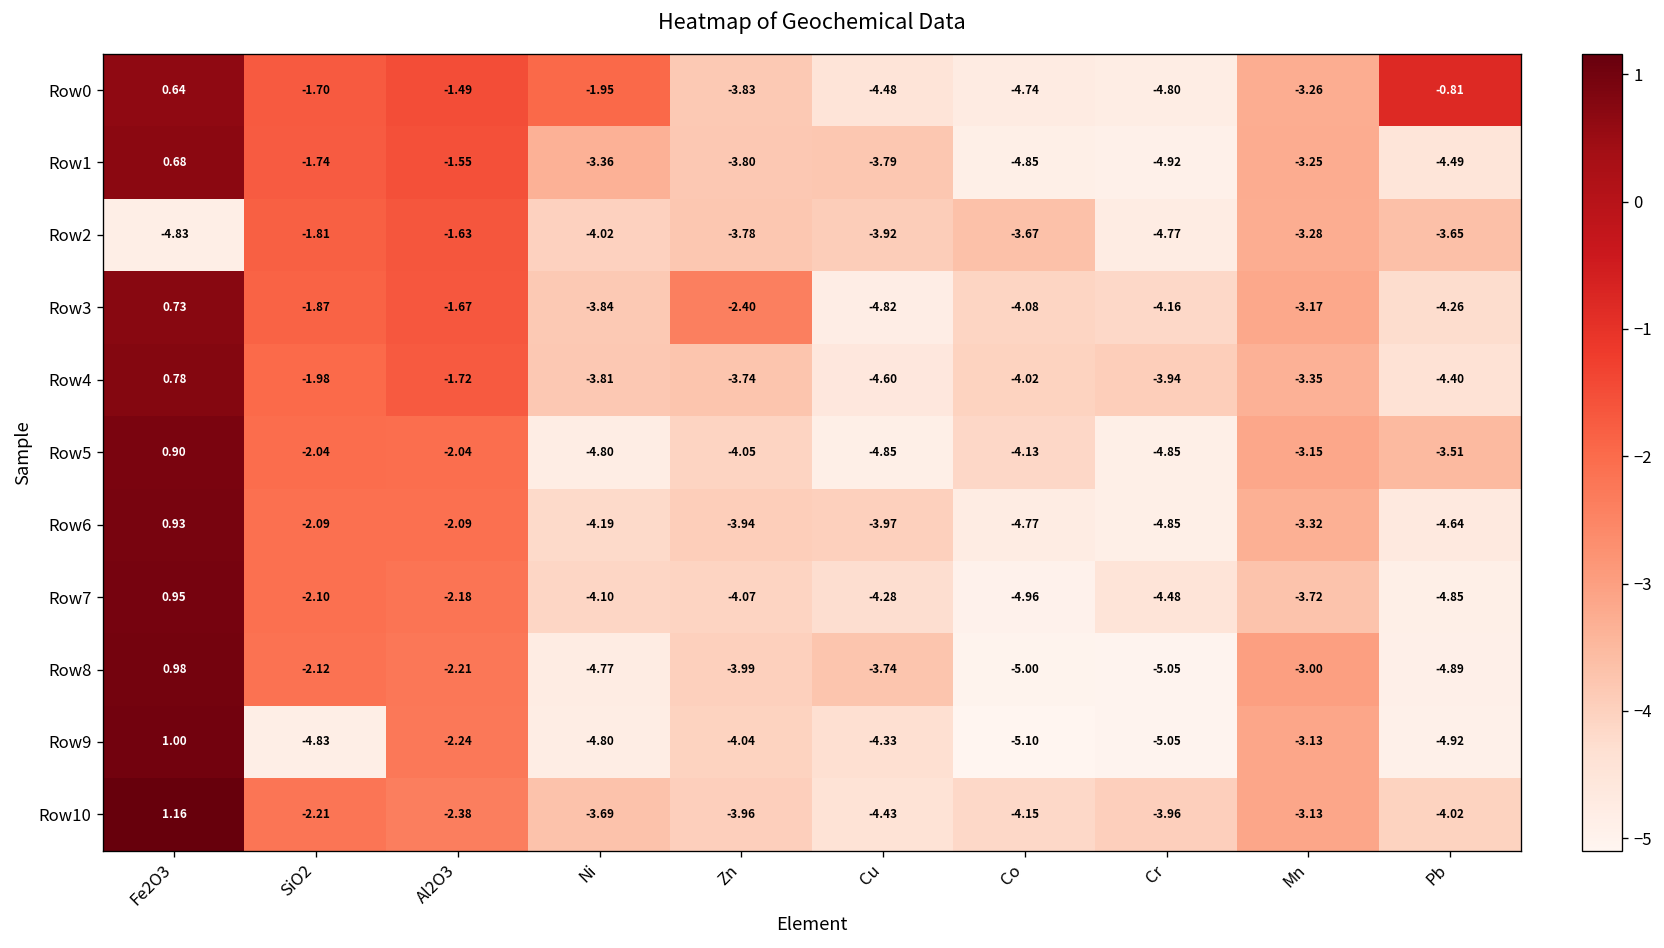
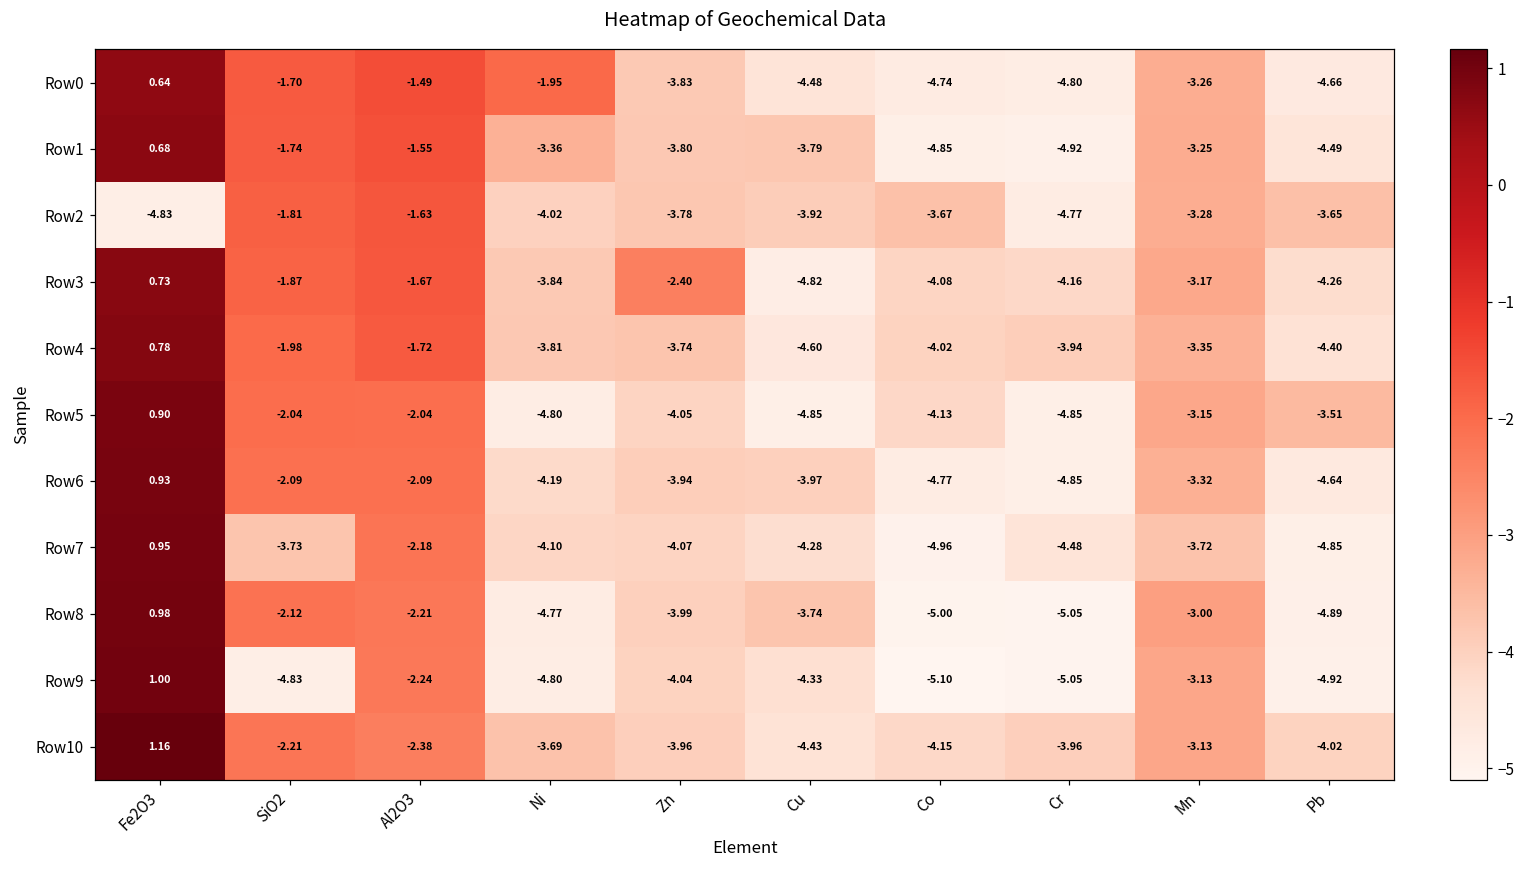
  {
    "Row0": {
      "Fe2O3": 0.64,
      "SiO2": -1.70,
      "Al2O3": -1.49,
      "Ni": -1.95,
      "Zn": -3.83,
      "Cu": -4.48,
      "Co": -4.74,
      "Cr": -4.80,
      "Mn": -3.26,
-     "Pb": -0.81
+     "Pb": -4.66
    },
    "Row1": {
      "Fe2O3": 0.68,
      "SiO2": -1.74,
      "Al2O3": -1.55,
      "Ni": -3.36,
      "Zn": -3.80,
      "Cu": -3.79,
      "Co": -4.85,
      "Cr": -4.92,
      "Mn": -3.25,
      "Pb": -4.49
    },
    "Row2": {
      "Fe2O3": -4.83,
      "SiO2": -1.81,
      "Al2O3": -1.63,
      "Ni": -4.02,
      "Zn": -3.78,
      "Cu": -3.92,
      "Co": -3.67,
      "Cr": -4.77,
      "Mn": -3.28,
      "Pb": -3.65
    },
    "Row3": {
      "Fe2O3": 0.73,
      "SiO2": -1.87,
      "Al2O3": -1.67,
      "Ni": -3.84,
      "Zn": -2.40,
      "Cu": -4.82,
      "Co": -4.08,
      "Cr": -4.16,
      "Mn": -3.17,
      "Pb": -4.26
    },
    "Row4": {
      "Fe2O3": 0.78,
      "SiO2": -1.98,
      "Al2O3": -1.72,
      "Ni": -3.81,
      "Zn": -3.74,
      "Cu": -4.60,
      "Co": -4.02,
      "Cr": -3.94,
      "Mn": -3.35,
      "Pb": -4.40
    },
    "Row5": {
      "Fe2O3": 0.90,
      "SiO2": -2.04,
      "Al2O3": -2.04,
      "Ni": -4.80,
      "Zn": -4.05,
      "Cu": -4.85,
      "Co": -4.13,
      "Cr": -4.85,
      "Mn": -3.15,
      "Pb": -3.51
    },
    "Row6": {
      "Fe2O3": 0.93,
      "SiO2": -2.09,
      "Al2O3": -2.09,
      "Ni": -4.19,
      "Zn": -3.94,
      "Cu": -3.97,
      "Co": -4.77,
      "Cr": -4.85,
      "Mn": -3.32,
      "Pb": -4.64
    },
    "Row7": {
      "Fe2O3": 0.95,
-     "SiO2": -2.10,
+     "SiO2": -3.73,
      "Al2O3": -2.18,
      "Ni": -4.10,
      "Zn": -4.07,
      "Cu": -4.28,
      "Co": -4.96,
      "Cr": -4.48,
      "Mn": -3.72,
      "Pb": -4.85
    },
    "Row8": {
      "Fe2O3": 0.98,
      "SiO2": -2.12,
      "Al2O3": -2.21,
      "Ni": -4.77,
      "Zn": -3.99,
      "Cu": -3.74,
      "Co": -5.00,
      "Cr": -5.05,
      "Mn": -3.00,
      "Pb": -4.89
    },
    "Row9": {
      "Fe2O3": 1.00,
      "SiO2": -4.83,
      "Al2O3": -2.24,
      "Ni": -4.80,
      "Zn": -4.04,
      "Cu": -4.33,
      "Co": -5.10,
      "Cr": -5.05,
      "Mn": -3.13,
      "Pb": -4.92
    },
    "Row10": {
      "Fe2O3": 1.16,
      "SiO2": -2.21,
      "Al2O3": -2.38,
      "Ni": -3.69,
      "Zn": -3.96,
      "Cu": -4.43,
      "Co": -4.15,
      "Cr": -3.96,
      "Mn": -3.13,
      "Pb": -4.02
    }
  }
